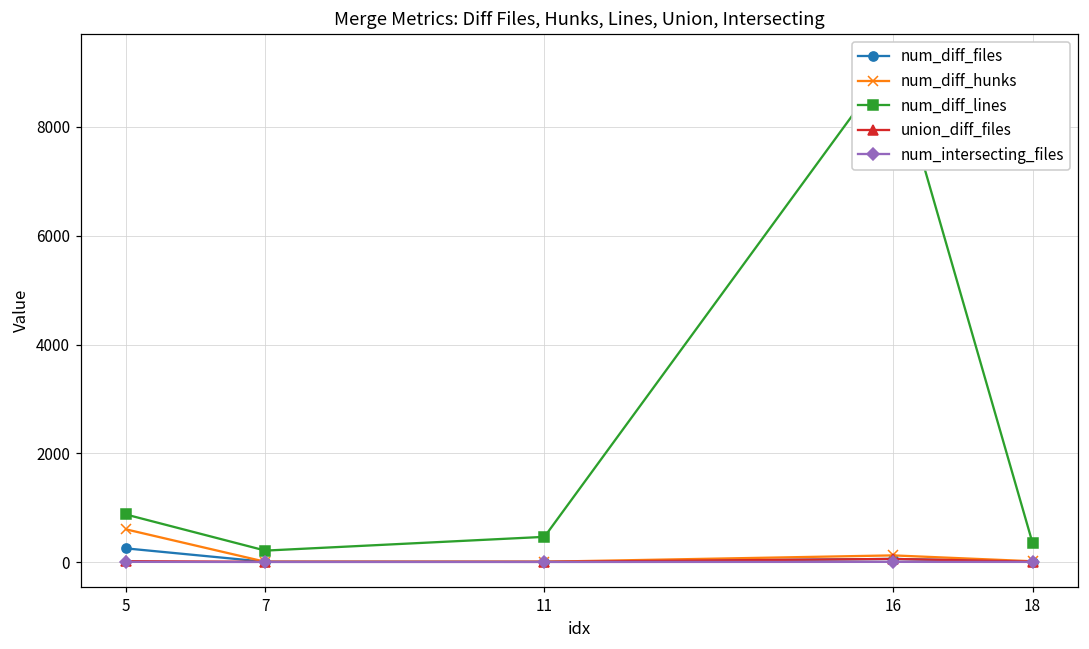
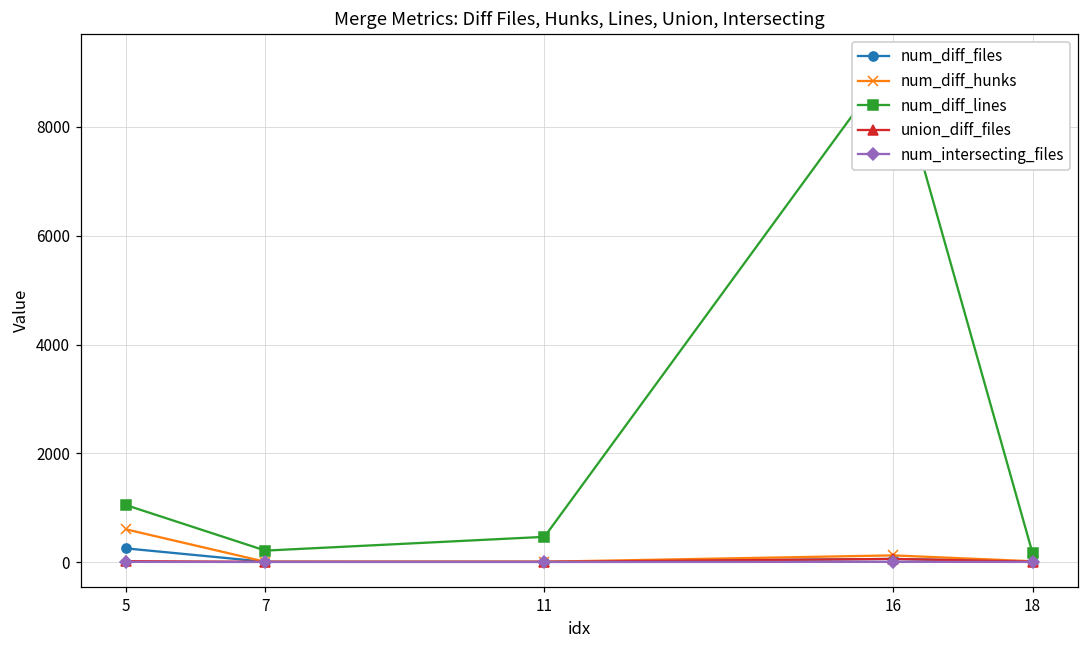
  {
    "num_diff_files": {
      "5": 300
    },
    "num_diff_hunks": {
      "5": 600,
      "16": 100
    },
    "num_diff_lines": {
-     "5": 900,
+     "5": 1000,
      "7": 200,
      "11": 500,
-     "18": 300
+     "18": 200
    },
    "num_intersecting_files": {
      "16": 0
    }
  }
